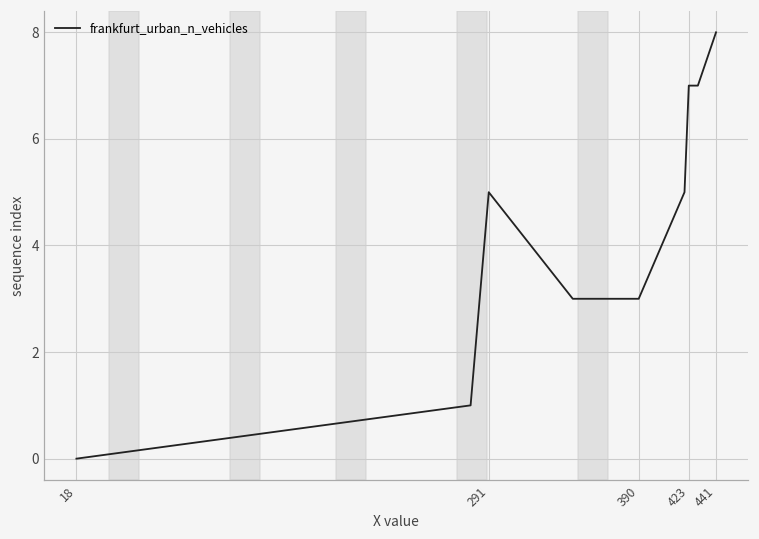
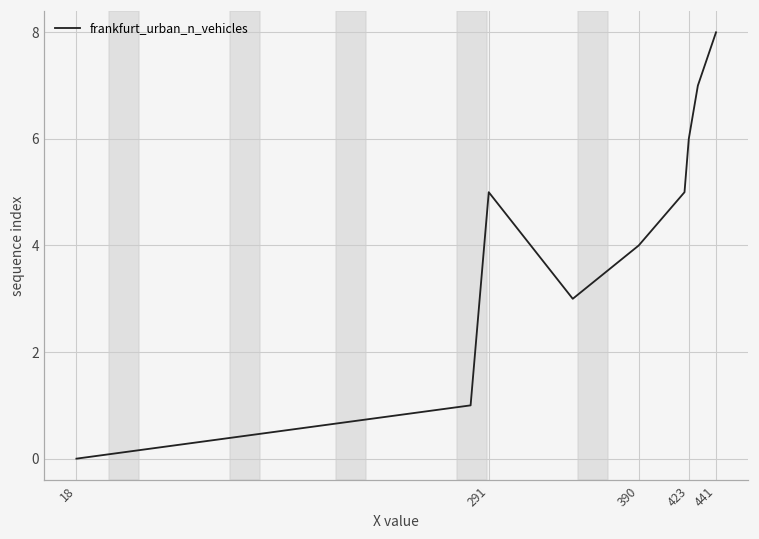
  {
    "18": 0,
    "291": 5,
-   "390": 3,
-   "423": 7,
+   "390": 4,
+   "423": 6,
    "441": 8
  }
